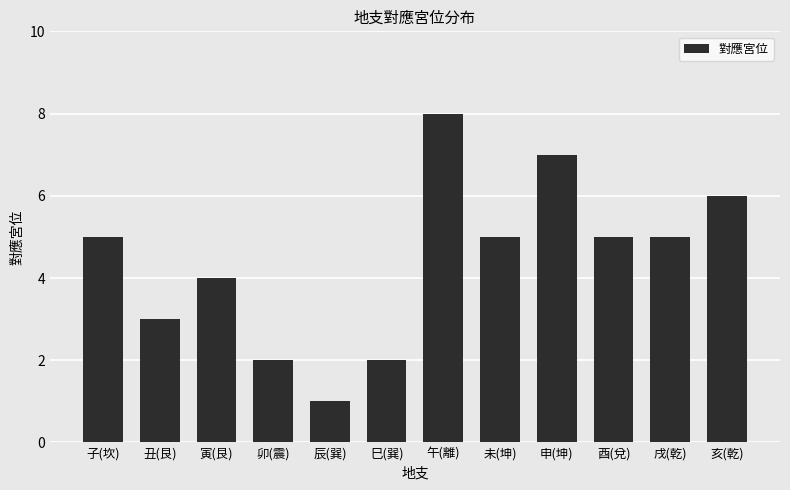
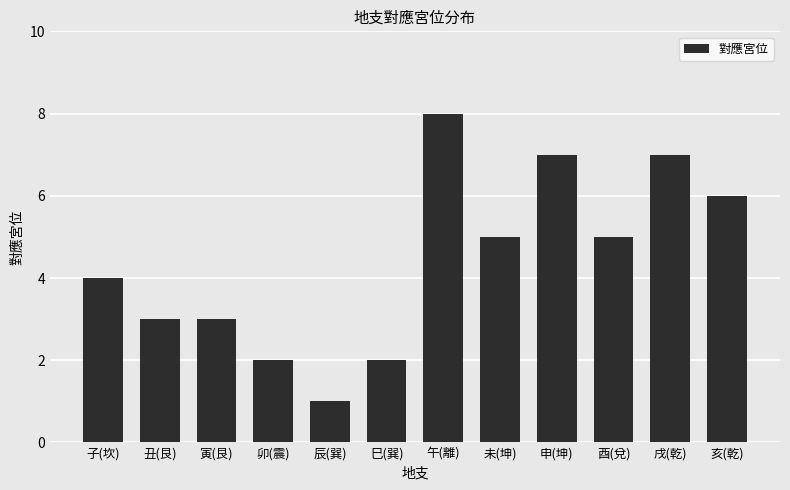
  {
-   "子(坎)": 5,
+   "子(坎)": 4,
    "丑(艮)": 3,
-   "寅(艮)": 4,
+   "寅(艮)": 3,
    "卯(震)": 2,
    "辰(巽)": 1,
    "巳(巽)": 2,
    "午(離)": 8,
    "未(坤)": 5,
    "申(坤)": 7,
    "酉(兌)": 5,
-   "戌(乾)": 5,
+   "戌(乾)": 7,
    "亥(乾)": 6
  }
